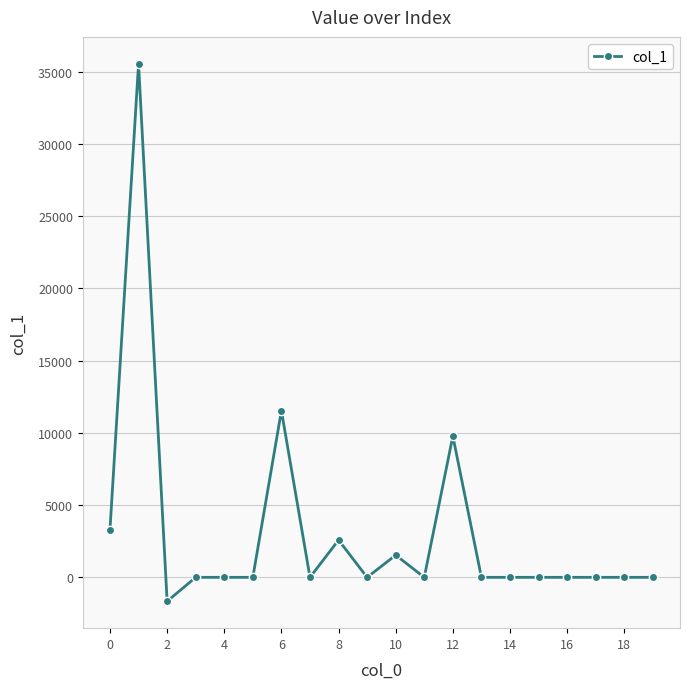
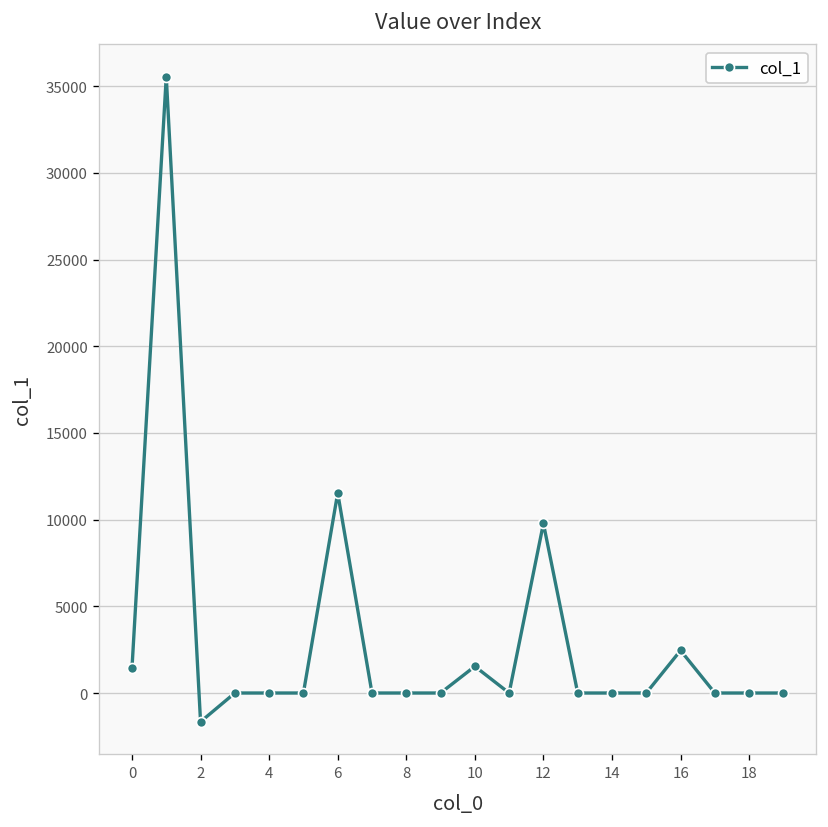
  {
-   "0": 3300,
+   "0": 1400,
    "2": -1700,
    "4": 0,
    "6": 11500,
-   "8": 2600,
+   "8": 0,
    "10": 1500,
    "12": 9800,
    "14": 0,
-   "16": 0,
+   "16": 2500,
    "18": 0
  }
